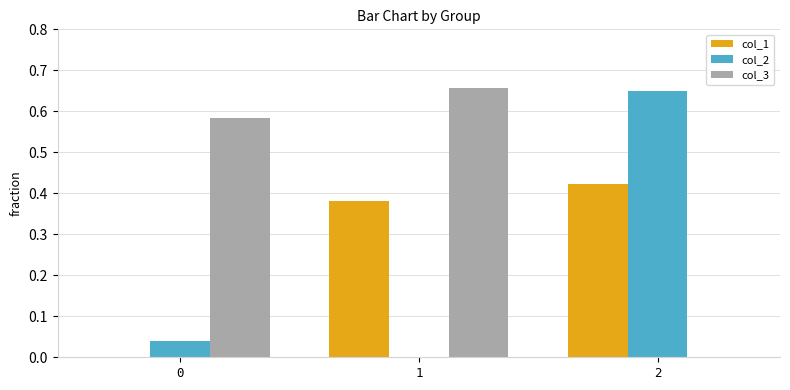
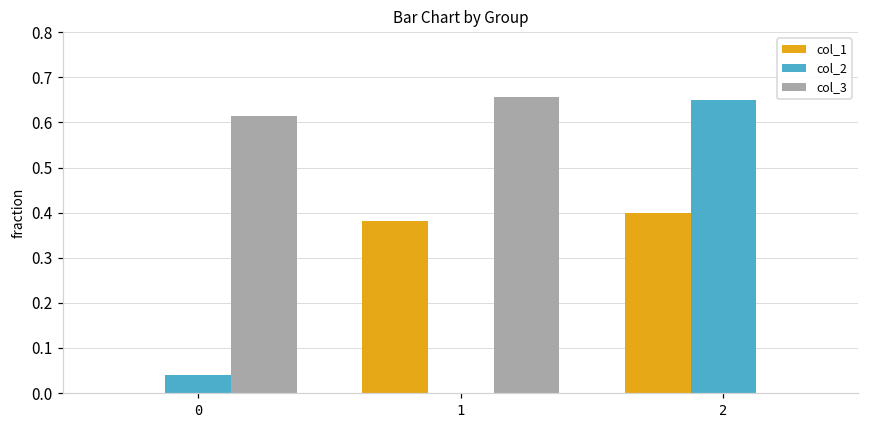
  {
    "col_1": {
      "0": 0.00,
      "1": 0.38,
-     "2": 0.42
+     "2": 0.40
    },
    "col_2": {
      "0": 0.04,
      "1": 0.00,
      "2": 0.65
    },
    "col_3": {
-     "0": 0.58,
+     "0": 0.61,
      "1": 0.66,
      "2": 0.00
    }
  }
